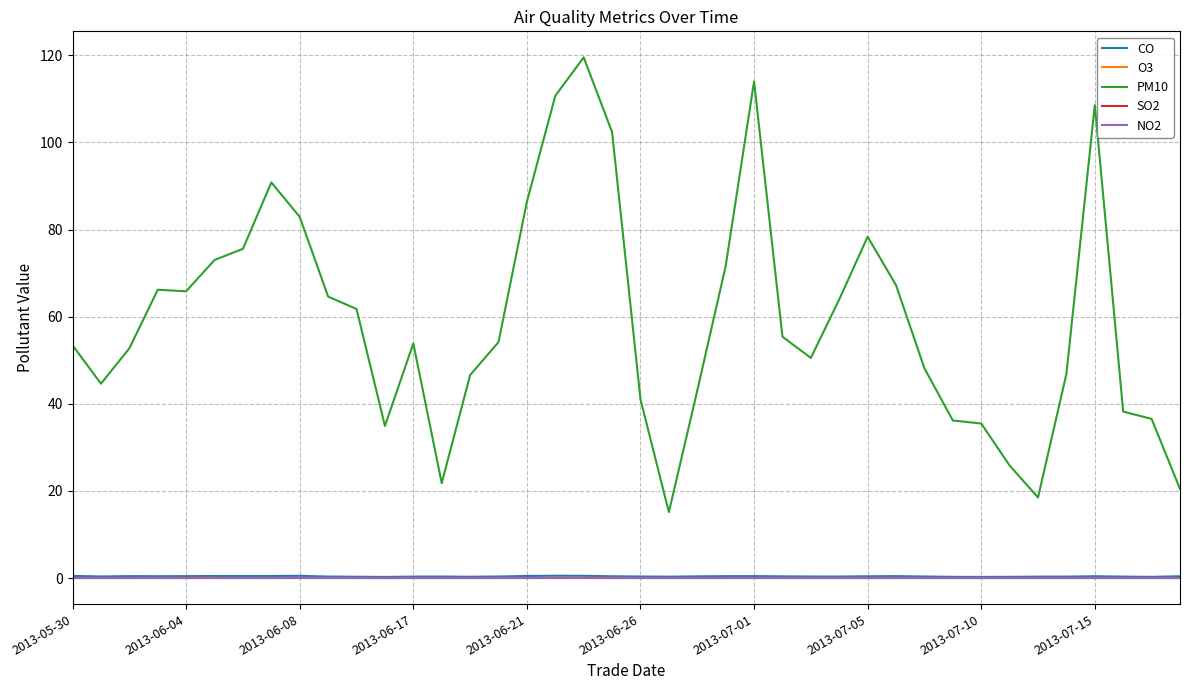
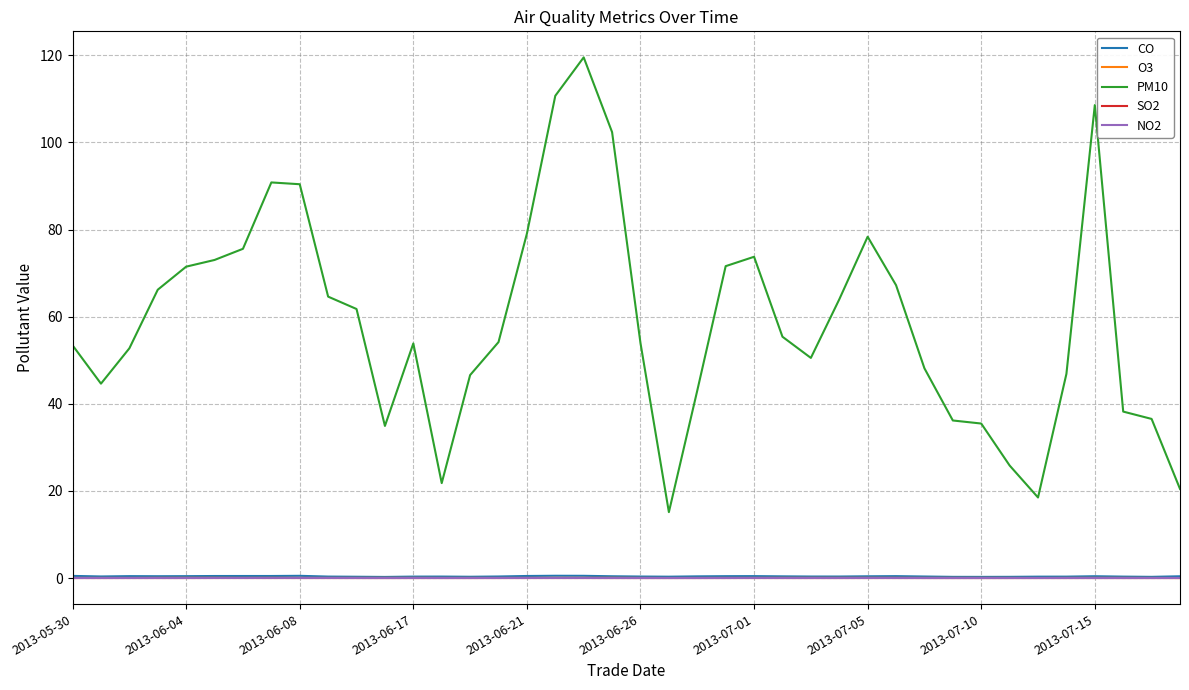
  {
    "PM10": {
      "2013-05-30": 53,
-     "2013-06-04": 66,
-     "2013-06-08": 83,
+     "2013-06-04": 71,
+     "2013-06-08": 90,
      "2013-06-17": 54,
-     "2013-06-21": 86,
-     "2013-06-26": 41,
-     "2013-07-01": 114,
+     "2013-06-21": 79,
+     "2013-06-26": 54,
+     "2013-07-01": 74,
      "2013-07-05": 78,
      "2013-07-10": 35,
      "2013-07-15": 109
    }
  }
